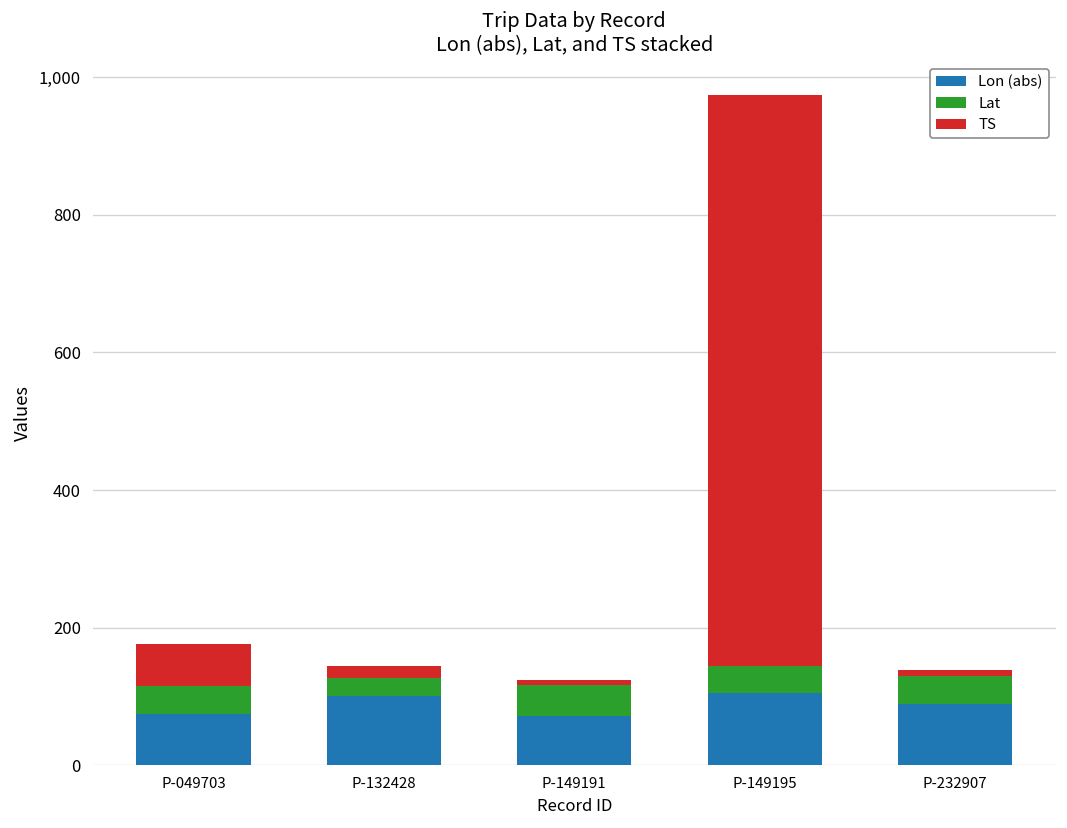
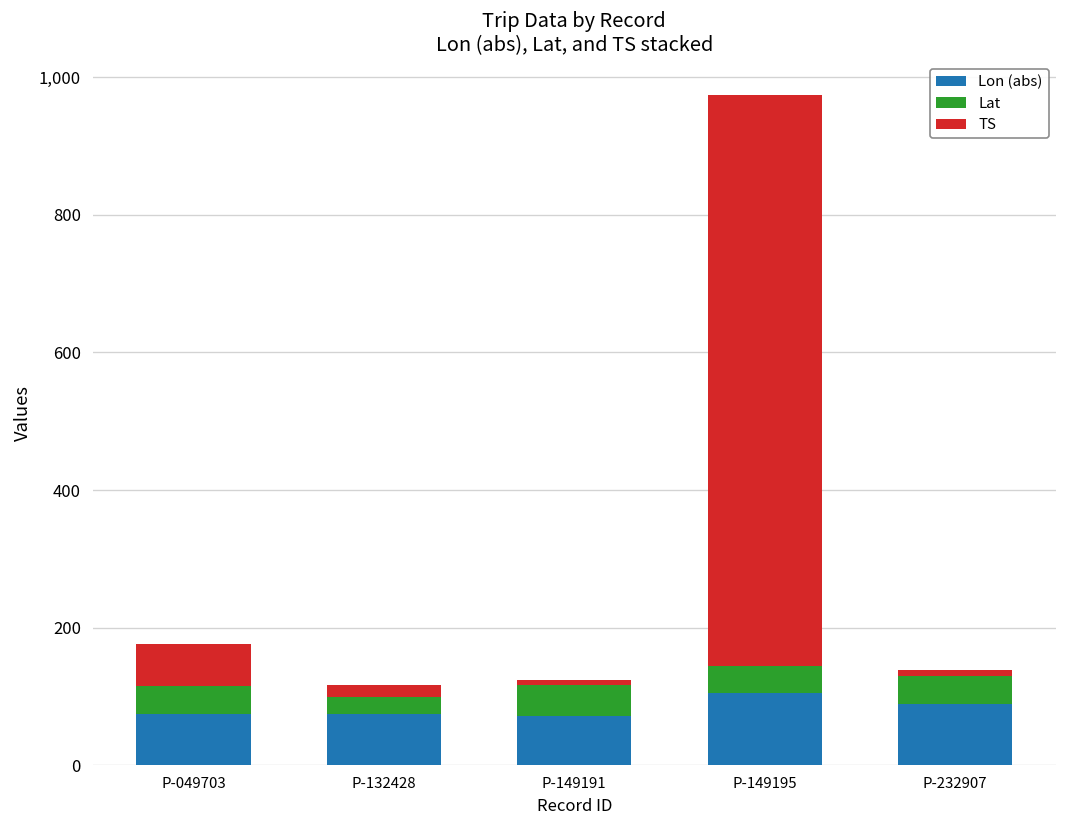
  {
    "Lon (abs)": {
      "P-049703": 70,
-     "P-132428": 100,
+     "P-132428": 70,
      "P-149191": 70,
      "P-149195": 110,
      "P-232907": 90
    },
    "Lat": {
      "P-049703": 40,
      "P-132428": 30,
      "P-149191": 40,
      "P-149195": 40,
      "P-232907": 40
    },
    "TS": {
      "P-049703": 60,
      "P-132428": 20,
      "P-149191": 10,
      "P-149195": 830,
      "P-232907": 10
    }
  }
